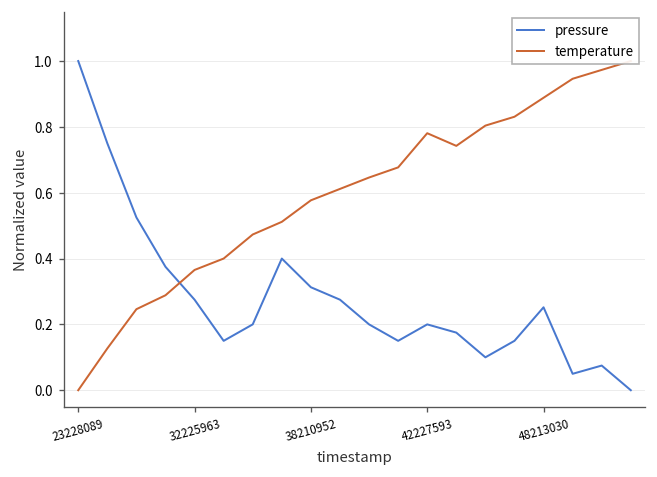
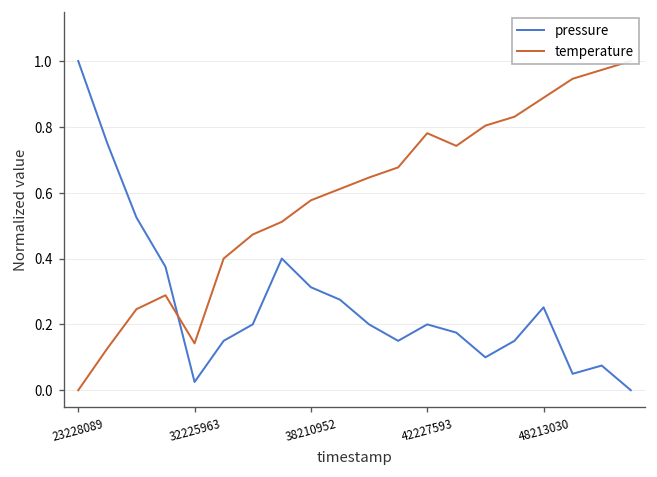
  {
    "pressure": {
      "23228089": 1.00,
-     "32225963": 0.28,
+     "32225963": 0.03,
      "38210952": 0.31,
      "42227593": 0.20,
      "48213030": 0.25
    },
    "temperature": {
      "23228089": 0.00,
-     "32225963": 0.37,
+     "32225963": 0.14,
      "38210952": 0.58,
      "42227593": 0.78,
      "48213030": 0.89
    }
  }
